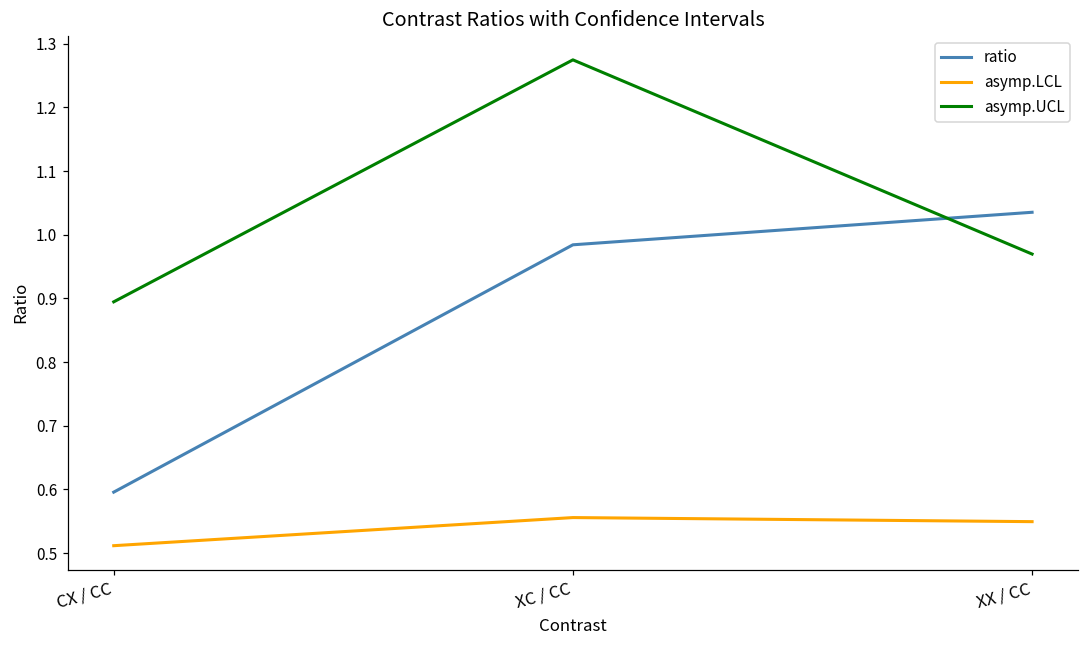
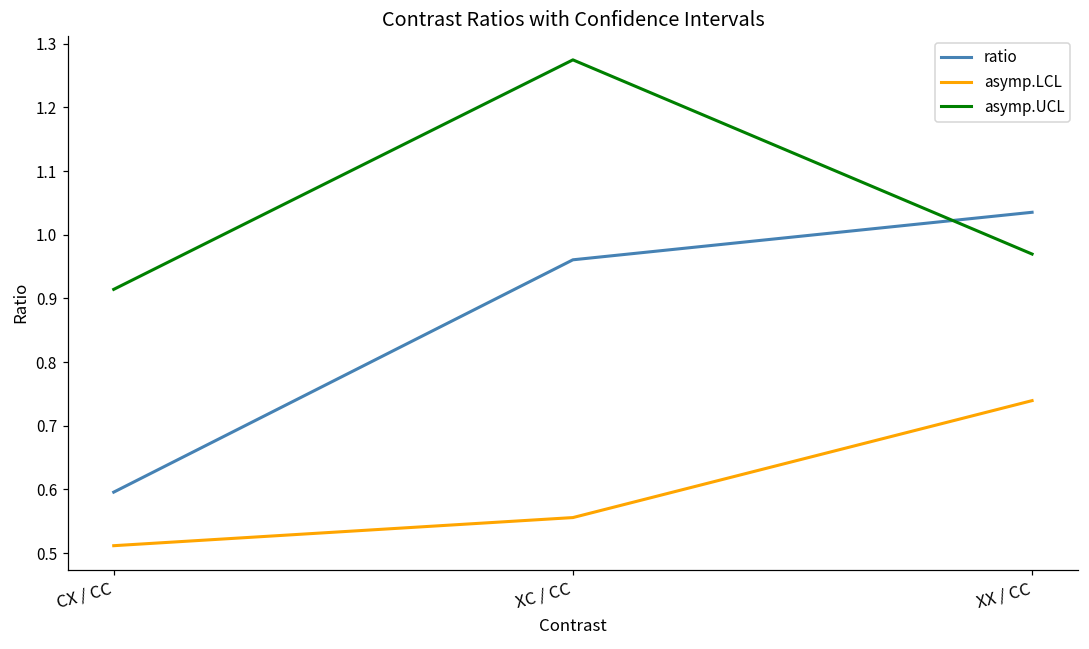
  {
    "ratio": {
      "CX / CC": 0.60,
-     "XC / CC": 0.98,
+     "XC / CC": 0.96,
      "XX / CC": 1.04
    },
    "asymp.LCL": {
      "CX / CC": 0.51,
      "XC / CC": 0.56,
-     "XX / CC": 0.55
+     "XX / CC": 0.74
    },
    "asymp.UCL": {
-     "CX / CC": 0.89,
+     "CX / CC": 0.91,
      "XC / CC": 1.27,
      "XX / CC": 0.97
    }
  }
